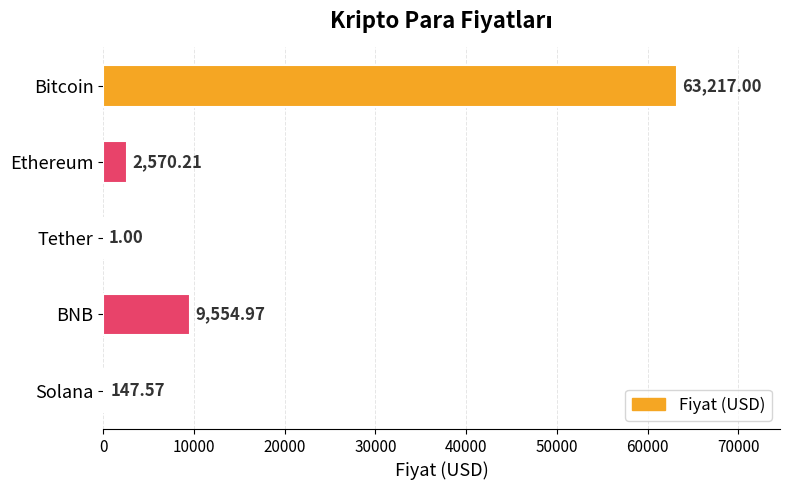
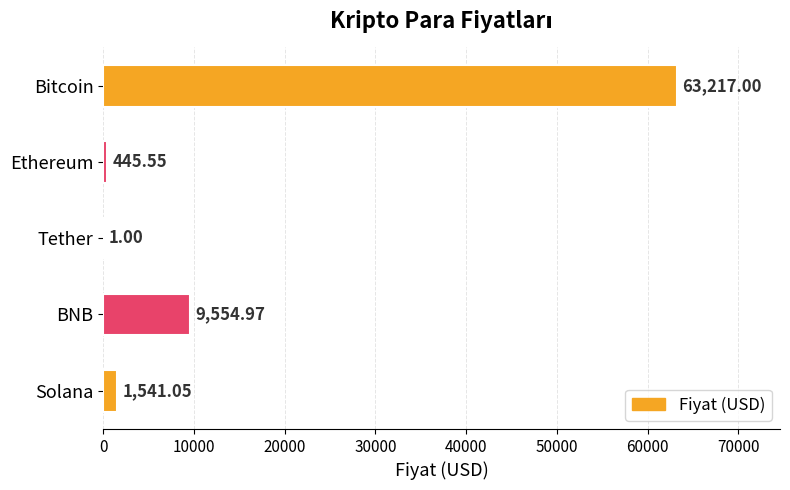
  {
    "Bitcoin": "63,217.00",
-   "Ethereum": "2,570.21",
+   "Ethereum": "445.55",
    "Tether": "1.00",
    "BNB": "9,554.97",
-   "Solana": "147.57"
+   "Solana": "1,541.05"
  }
